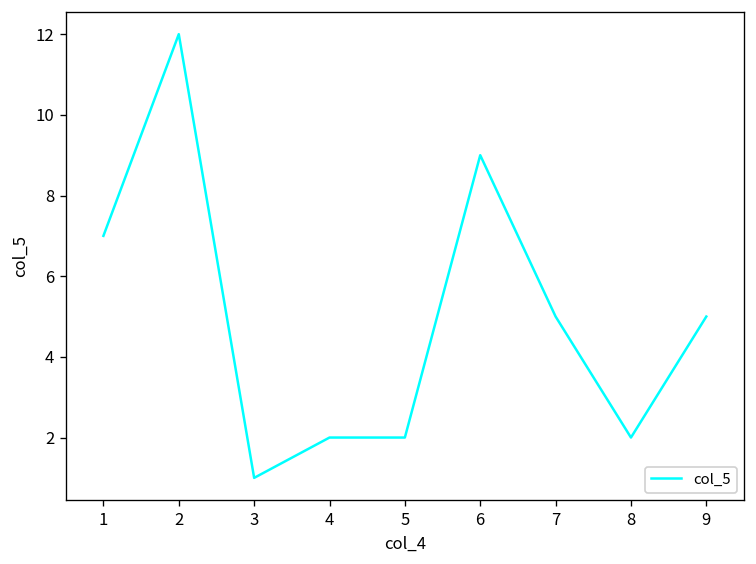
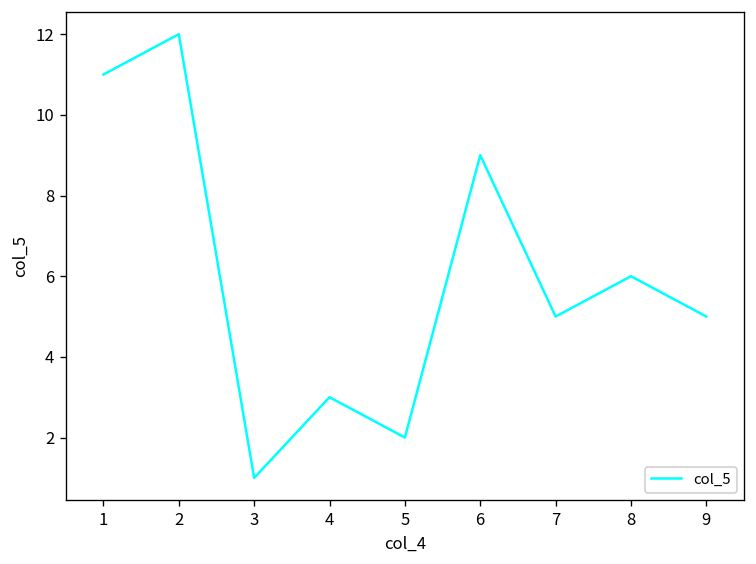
  {
-   "1": 7,
+   "1": 11,
    "2": 12,
    "3": 1,
-   "4": 2,
+   "4": 3,
    "5": 2,
    "6": 9,
    "7": 5,
-   "8": 2,
+   "8": 6,
    "9": 5
  }
